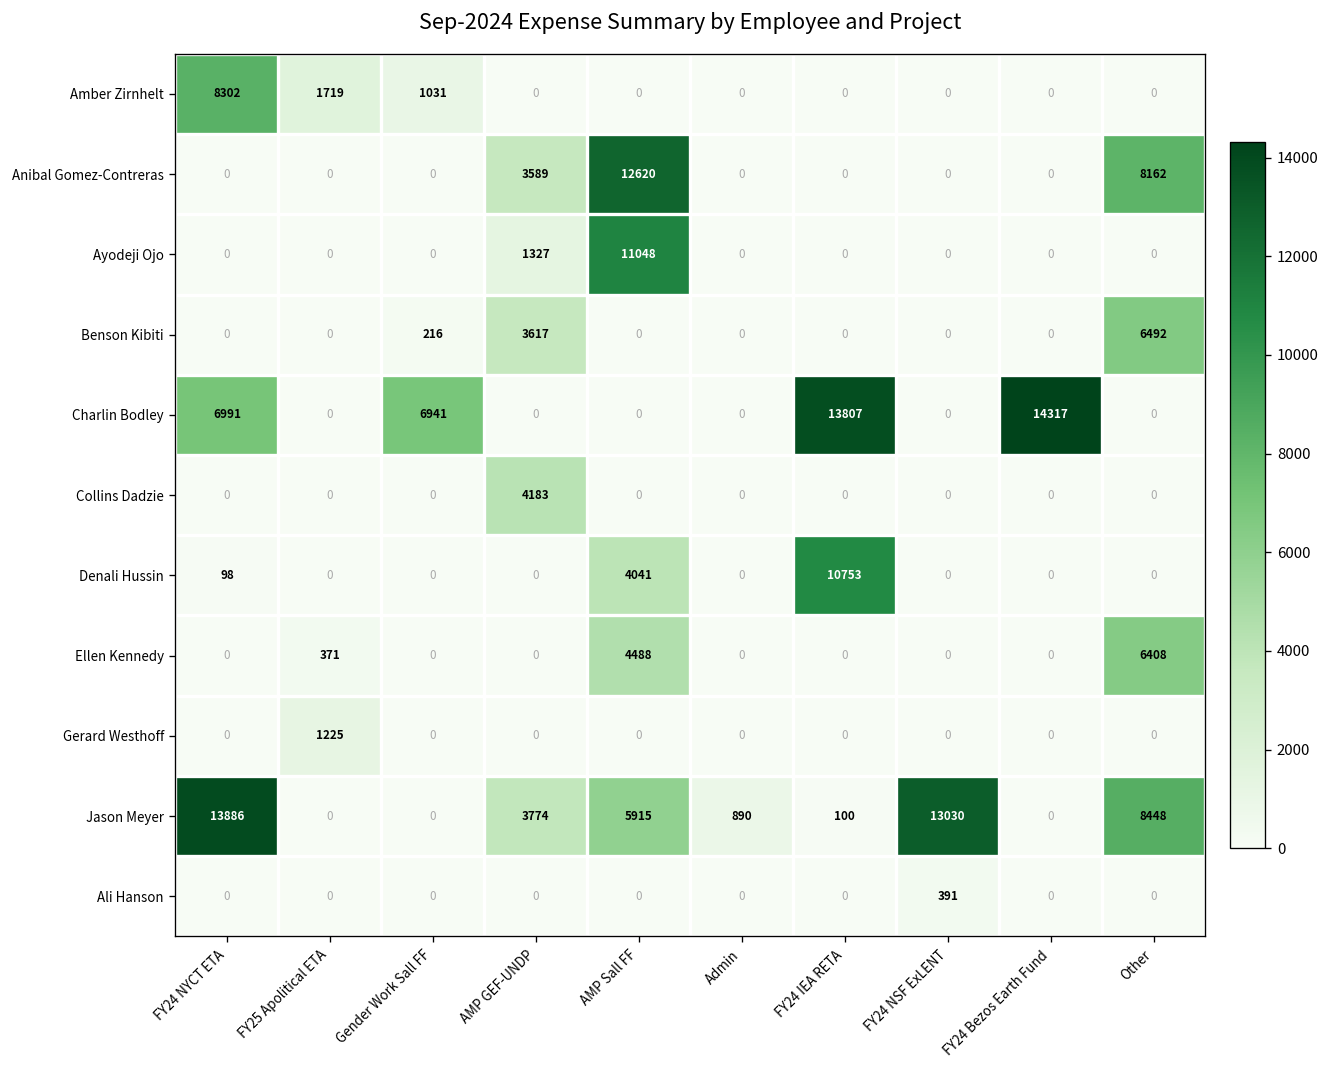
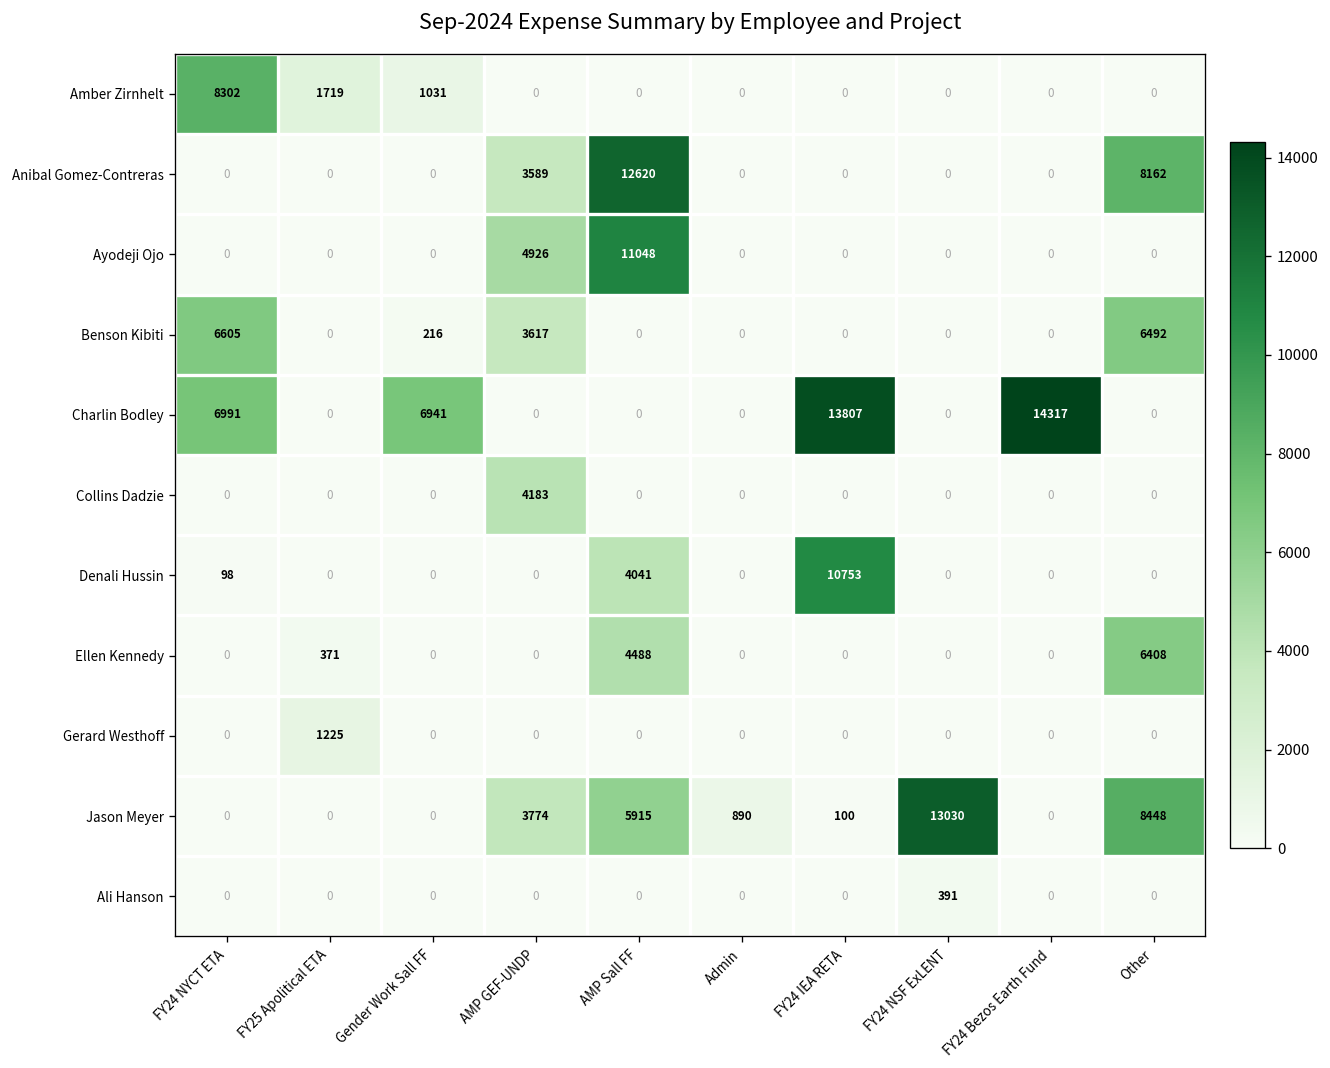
  {
    "Amber Zirnhelt": {
      "FY24 NYCT ETA": 8302,
      "FY25 Apolitical ETA": 1719,
      "Gender Work Sall FF": 1031,
      "AMP GEF-UNDP": 0,
      "AMP Sall FF": 0,
      "Admin": 0,
      "FY24 IEA RETA": 0,
      "FY24 NSF ExLENT": 0,
      "FY24 Bezos Earth Fund": 0,
      "Other": 0
    },
    "Anibal Gomez-Contreras": {
      "FY24 NYCT ETA": 0,
      "FY25 Apolitical ETA": 0,
      "Gender Work Sall FF": 0,
      "AMP GEF-UNDP": 3589,
      "AMP Sall FF": 12620,
      "Admin": 0,
      "FY24 IEA RETA": 0,
      "FY24 NSF ExLENT": 0,
      "FY24 Bezos Earth Fund": 0,
      "Other": 8162
    },
    "Ayodeji Ojo": {
      "FY24 NYCT ETA": 0,
      "FY25 Apolitical ETA": 0,
      "Gender Work Sall FF": 0,
-     "AMP GEF-UNDP": 1327,
+     "AMP GEF-UNDP": 4926,
      "AMP Sall FF": 11048,
      "Admin": 0,
      "FY24 IEA RETA": 0,
      "FY24 NSF ExLENT": 0,
      "FY24 Bezos Earth Fund": 0,
      "Other": 0
    },
    "Benson Kibiti": {
-     "FY24 NYCT ETA": 0,
+     "FY24 NYCT ETA": 6605,
      "FY25 Apolitical ETA": 0,
      "Gender Work Sall FF": 216,
      "AMP GEF-UNDP": 3617,
      "AMP Sall FF": 0,
      "Admin": 0,
      "FY24 IEA RETA": 0,
      "FY24 NSF ExLENT": 0,
      "FY24 Bezos Earth Fund": 0,
      "Other": 6492
    },
    "Charlin Bodley": {
      "FY24 NYCT ETA": 6991,
      "FY25 Apolitical ETA": 0,
      "Gender Work Sall FF": 6941,
      "AMP GEF-UNDP": 0,
      "AMP Sall FF": 0,
      "Admin": 0,
      "FY24 IEA RETA": 13807,
      "FY24 NSF ExLENT": 0,
      "FY24 Bezos Earth Fund": 14317,
      "Other": 0
    },
    "Collins Dadzie": {
      "FY24 NYCT ETA": 0,
      "FY25 Apolitical ETA": 0,
      "Gender Work Sall FF": 0,
      "AMP GEF-UNDP": 4183,
      "AMP Sall FF": 0,
      "Admin": 0,
      "FY24 IEA RETA": 0,
      "FY24 NSF ExLENT": 0,
      "FY24 Bezos Earth Fund": 0,
      "Other": 0
    },
    "Denali Hussin": {
      "FY24 NYCT ETA": 98,
      "FY25 Apolitical ETA": 0,
      "Gender Work Sall FF": 0,
      "AMP GEF-UNDP": 0,
      "AMP Sall FF": 4041,
      "Admin": 0,
      "FY24 IEA RETA": 10753,
      "FY24 NSF ExLENT": 0,
      "FY24 Bezos Earth Fund": 0,
      "Other": 0
    },
    "Ellen Kennedy": {
      "FY24 NYCT ETA": 0,
      "FY25 Apolitical ETA": 371,
      "Gender Work Sall FF": 0,
      "AMP GEF-UNDP": 0,
      "AMP Sall FF": 4488,
      "Admin": 0,
      "FY24 IEA RETA": 0,
      "FY24 NSF ExLENT": 0,
      "FY24 Bezos Earth Fund": 0,
      "Other": 6408
    },
    "Gerard Westhoff": {
      "FY24 NYCT ETA": 0,
      "FY25 Apolitical ETA": 1225,
      "Gender Work Sall FF": 0,
      "AMP GEF-UNDP": 0,
      "AMP Sall FF": 0,
      "Admin": 0,
      "FY24 IEA RETA": 0,
      "FY24 NSF ExLENT": 0,
      "FY24 Bezos Earth Fund": 0,
      "Other": 0
    },
    "Jason Meyer": {
-     "FY24 NYCT ETA": 13886,
+     "FY24 NYCT ETA": 0,
      "FY25 Apolitical ETA": 0,
      "Gender Work Sall FF": 0,
      "AMP GEF-UNDP": 3774,
      "AMP Sall FF": 5915,
      "Admin": 890,
      "FY24 IEA RETA": 100,
      "FY24 NSF ExLENT": 13030,
      "FY24 Bezos Earth Fund": 0,
      "Other": 8448
    },
    "Ali Hanson": {
      "FY24 NYCT ETA": 0,
      "FY25 Apolitical ETA": 0,
      "Gender Work Sall FF": 0,
      "AMP GEF-UNDP": 0,
      "AMP Sall FF": 0,
      "Admin": 0,
      "FY24 IEA RETA": 0,
      "FY24 NSF ExLENT": 391,
      "FY24 Bezos Earth Fund": 0,
      "Other": 0
    }
  }
